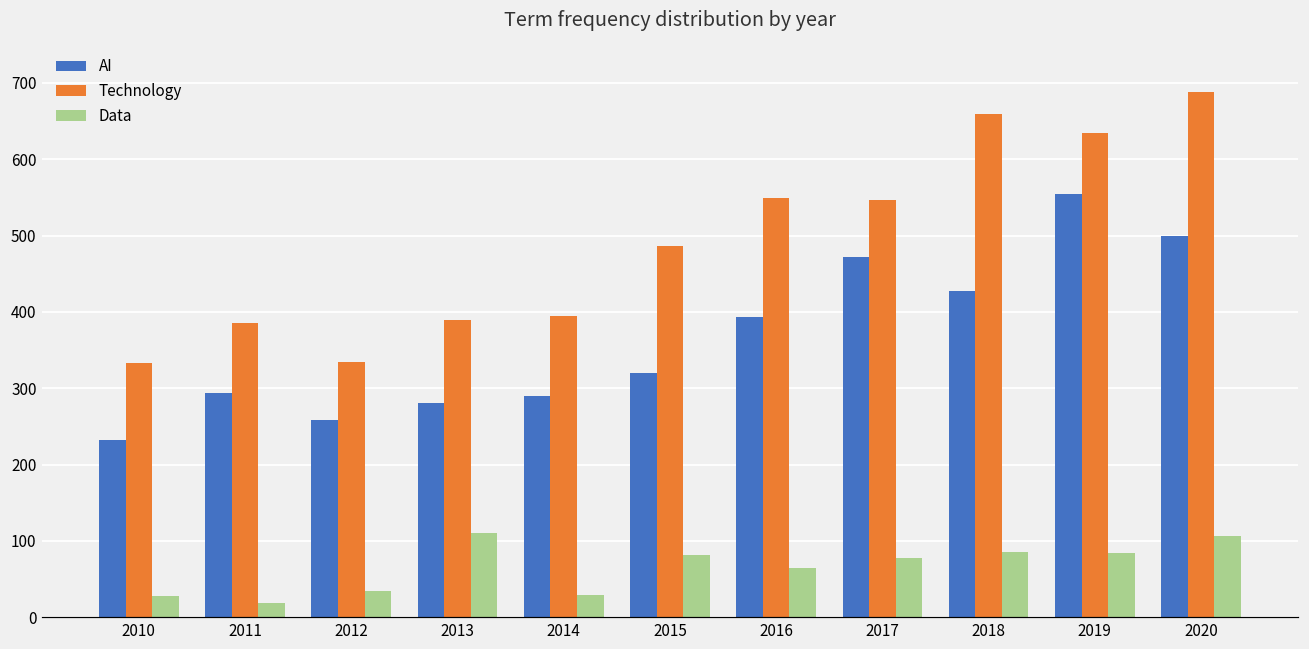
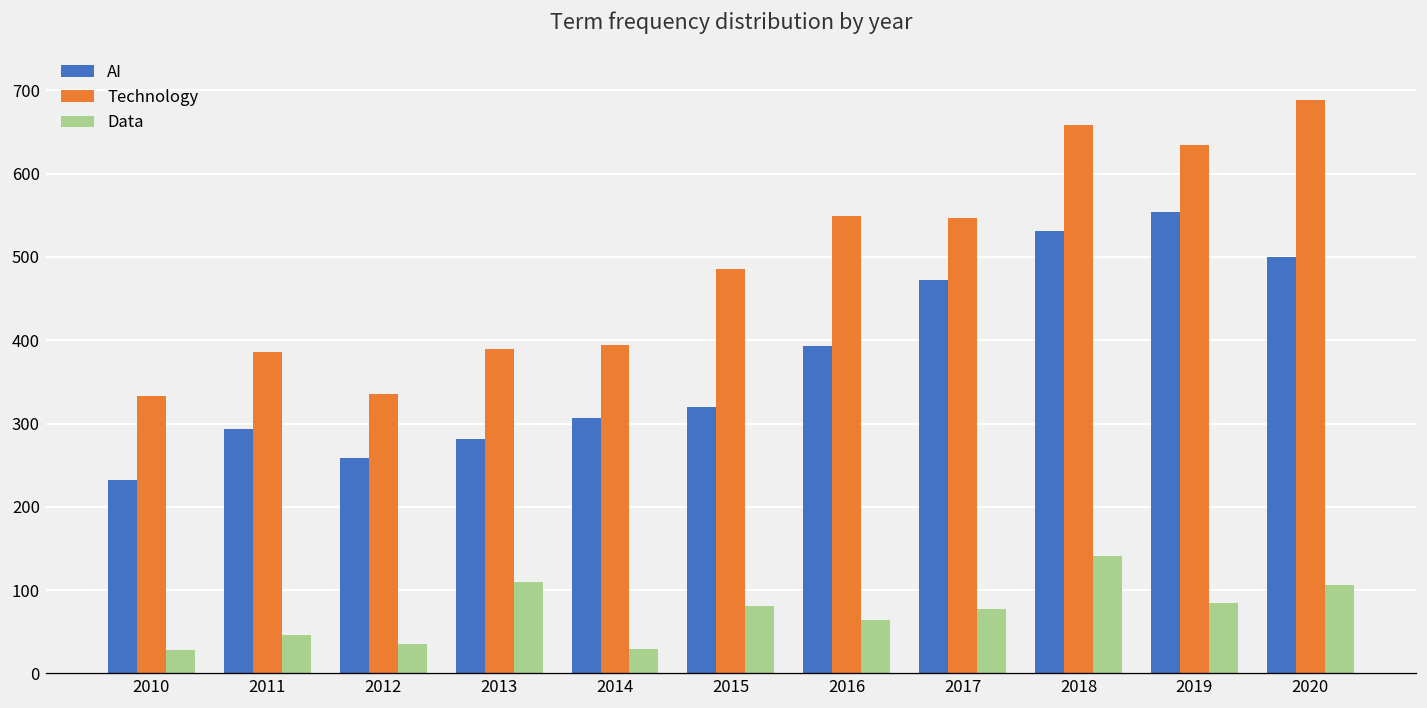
  {
    "AI": {
      "2010": 230,
      "2011": 290,
      "2012": 260,
      "2013": 280,
-     "2014": 290,
+     "2014": 310,
      "2015": 320,
      "2016": 390,
      "2017": 470,
-     "2018": 430,
+     "2018": 530,
      "2019": 550,
      "2020": 500
    },
    "Technology": {
      "2010": 330,
      "2011": 390,
      "2012": 340,
      "2013": 390,
      "2014": 390,
      "2015": 490,
      "2016": 550,
      "2017": 550,
      "2018": 660,
      "2019": 630,
      "2020": 690
    },
    "Data": {
      "2010": 30,
-     "2011": 20,
+     "2011": 50,
      "2012": 40,
      "2013": 110,
      "2014": 30,
      "2015": 80,
      "2016": 60,
      "2017": 80,
-     "2018": 90,
+     "2018": 140,
      "2019": 80,
      "2020": 110
    }
  }
